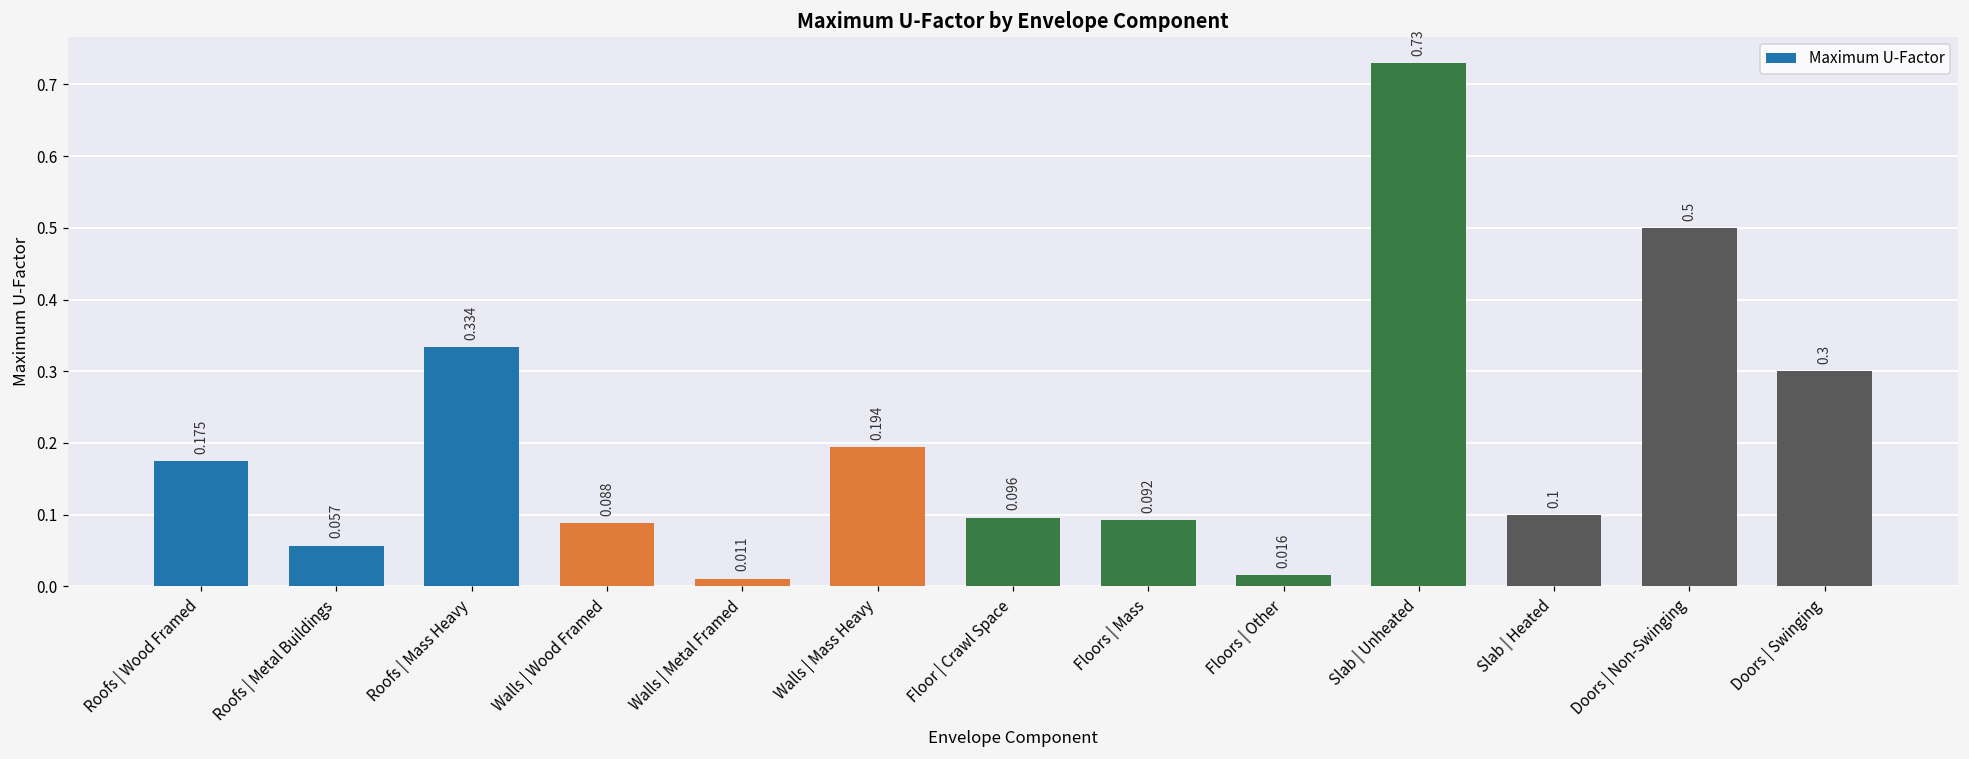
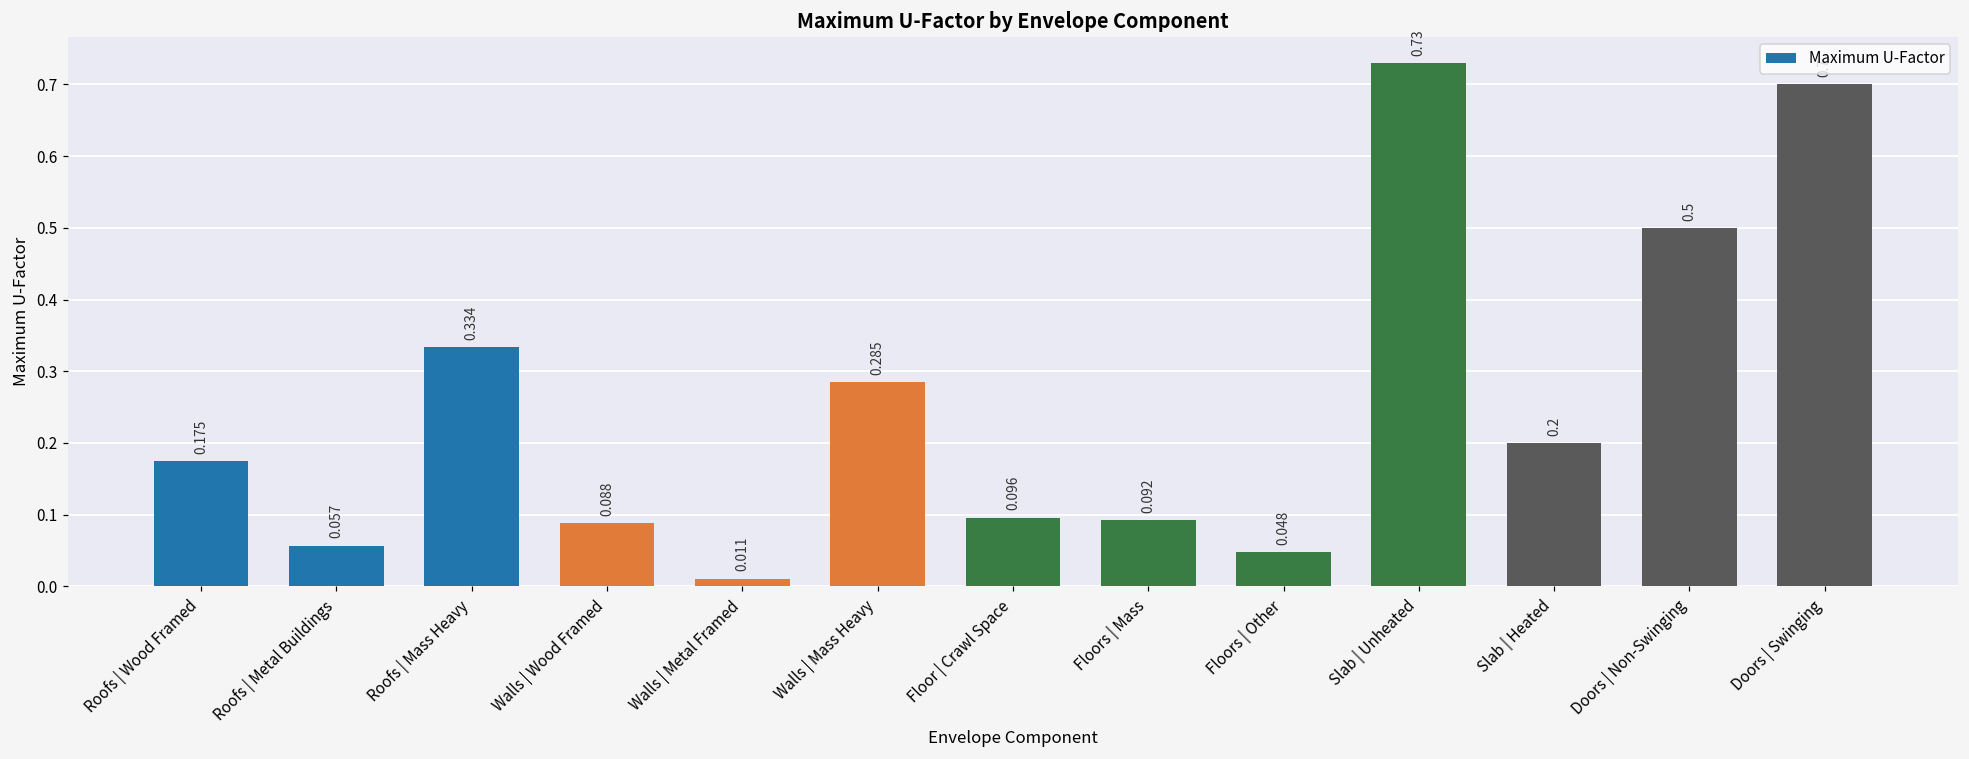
  {
    "Roofs | Wood Framed": 0.175,
    "Roofs | Metal Buildings": 0.057,
    "Roofs | Mass Heavy": 0.334,
    "Walls | Wood Framed": 0.088,
    "Walls | Metal Framed": 0.011,
-   "Walls | Mass Heavy": 0.194,
+   "Walls | Mass Heavy": 0.285,
    "Floor | Crawl Space": 0.096,
    "Floors | Mass": 0.092,
-   "Floors | Other": 0.016,
+   "Floors | Other": 0.048,
    "Slab | Unheated": 0.73,
-   "Slab | Heated": 0.1,
+   "Slab | Heated": 0.2,
    "Doors | Non-Swinging": 0.5,
-   "Doors | Swinging": 0.3
+   "Doors | Swinging": 0.7
  }
